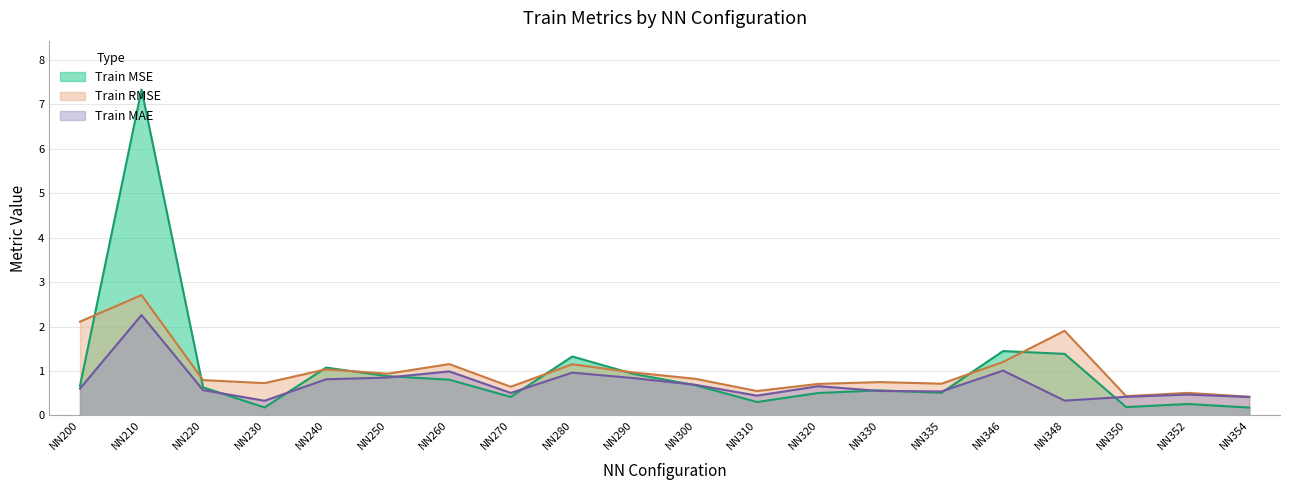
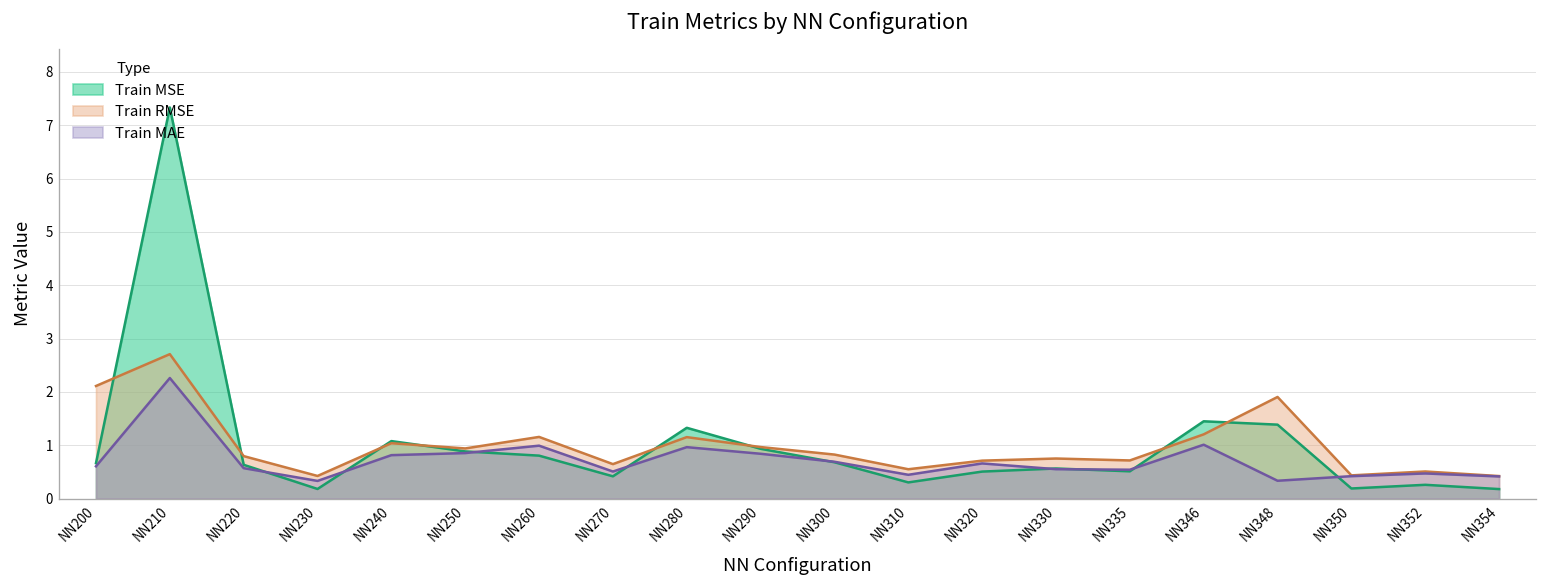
  {
    "Train MSE": {
      "NN200": 0.7,
      "NN210": 7.3,
      "NN220": 0.6,
      "NN230": 0.2,
      "NN260": 0.8,
      "NN270": 0.4,
      "NN280": 1.3,
      "NN310": 0.3,
      "NN320": 0.5,
      "NN346": 1.4,
      "NN348": 1.4,
      "NN350": 0.2,
      "NN352": 0.3,
      "NN354": 0.2
    },
    "Train RMSE": {
      "NN200": 2.1,
      "NN210": 2.7,
      "NN220": 0.8,
-     "NN230": 0.7,
+     "NN230": 0.4,
      "NN260": 1.2,
      "NN270": 0.6,
      "NN280": 1.2,
      "NN300": 0.8,
      "NN310": 0.6,
      "NN330": 0.8,
      "NN335": 0.7,
      "NN346": 1.2,
      "NN348": 1.9
    },
    "Train MAE": {
      "NN200": 0.6,
      "NN210": 2.3,
      "NN220": 0.6,
      "NN230": 0.3,
      "NN240": 0.8,
      "NN260": 1.0,
      "NN270": 0.5,
      "NN280": 1.0,
      "NN290": 0.8,
      "NN310": 0.4,
      "NN346": 1.0,
      "NN348": 0.3
    }
  }
